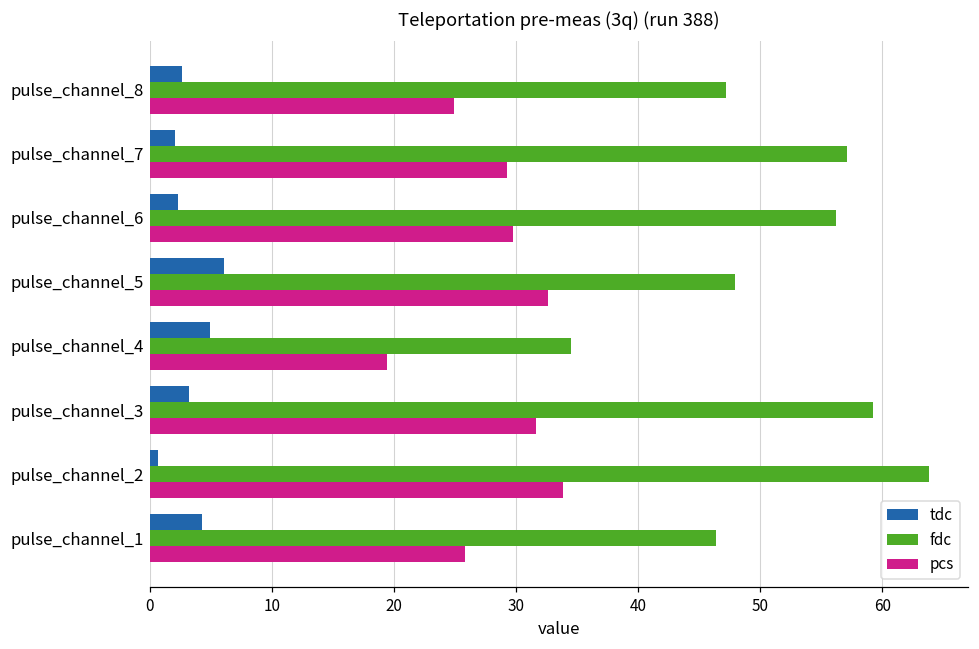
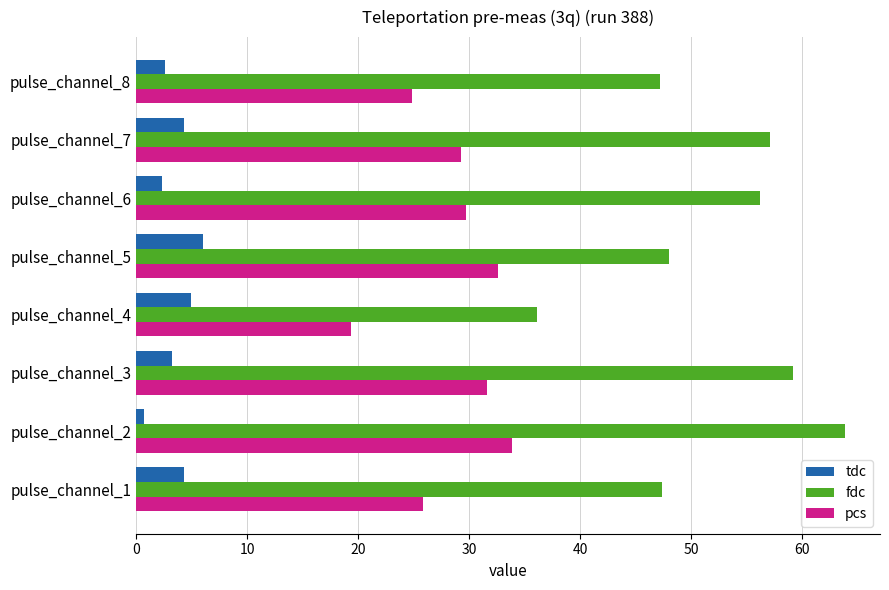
  {
    "tdc": {
      "pulse_channel_8": 2.6,
-     "pulse_channel_7": 2.1,
+     "pulse_channel_7": 4.3,
      "pulse_channel_6": 2.3,
      "pulse_channel_5": 6.1,
      "pulse_channel_4": 5.0,
      "pulse_channel_3": 3.3,
      "pulse_channel_2": 0.7,
      "pulse_channel_1": 4.3
    },
    "fdc": {
      "pulse_channel_8": 47.2,
      "pulse_channel_7": 57.1,
      "pulse_channel_6": 56.2,
      "pulse_channel_5": 48.0,
-     "pulse_channel_4": 34.5,
+     "pulse_channel_4": 36.1,
      "pulse_channel_3": 59.2,
      "pulse_channel_2": 63.8,
-     "pulse_channel_1": 46.4
+     "pulse_channel_1": 47.4
    },
    "pcs": {
      "pulse_channel_8": 24.9,
      "pulse_channel_7": 29.3,
      "pulse_channel_6": 29.7,
      "pulse_channel_5": 32.6,
      "pulse_channel_4": 19.4,
      "pulse_channel_3": 31.6,
      "pulse_channel_2": 33.9,
      "pulse_channel_1": 25.8
    }
  }
